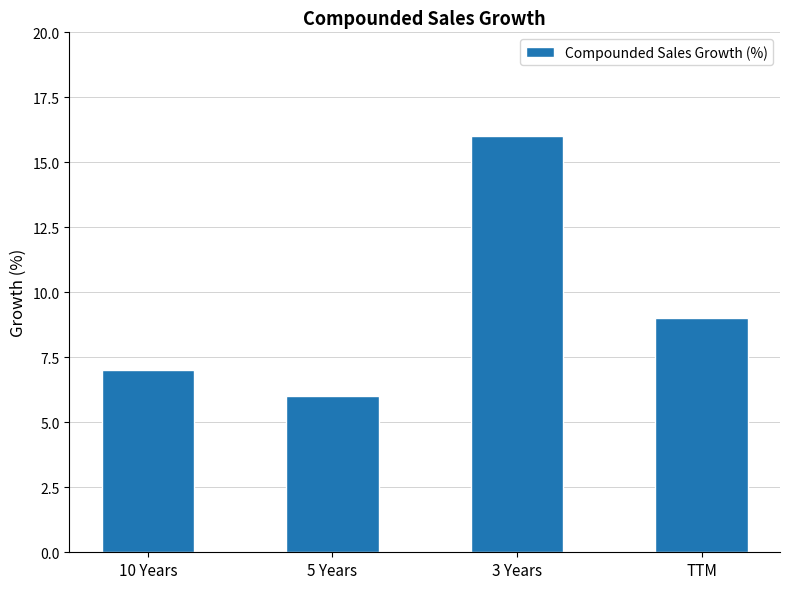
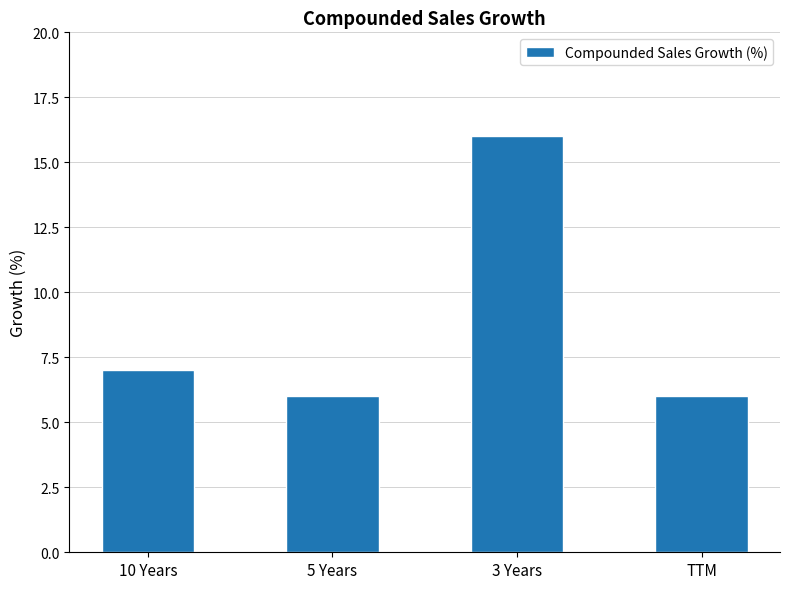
  {
    "10 Years": 7,
    "5 Years": 6,
    "3 Years": 16,
-   "TTM": 9
+   "TTM": 6
  }
